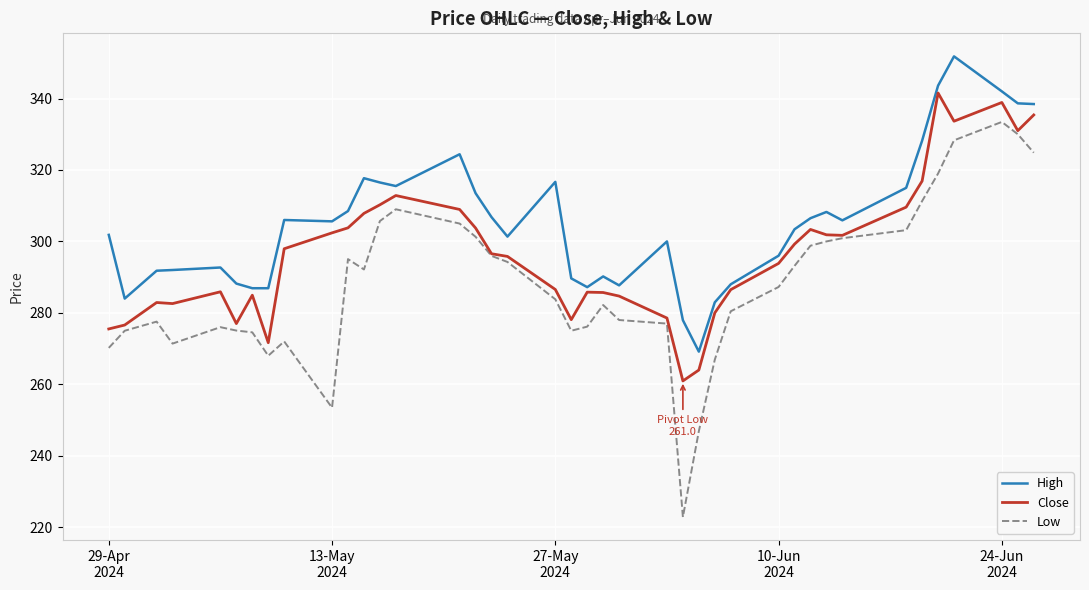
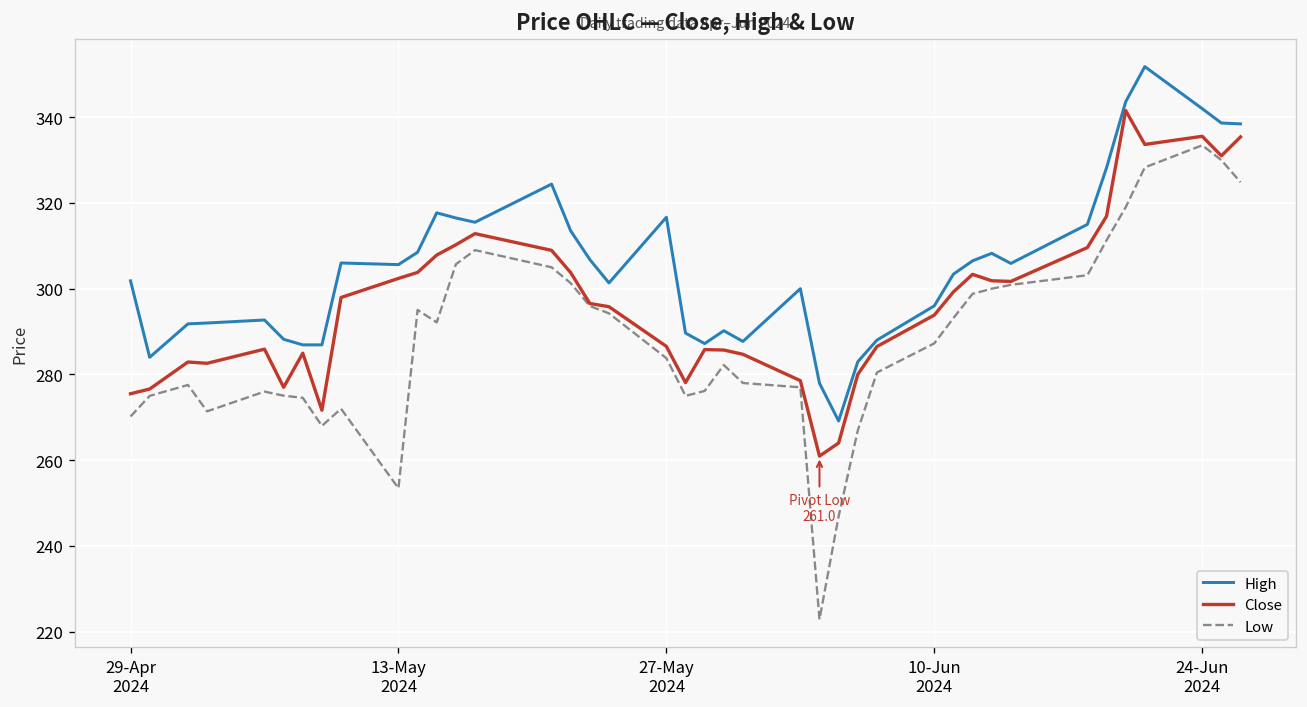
  {
    "High": {
      "29-Apr 2024": 302,
      "13-May 2024": 306,
      "27-May 2024": 317,
      "10-Jun 2024": 296,
      "24-Jun 2024": 342
    },
    "Close": {
      "29-Apr 2024": 276,
      "13-May 2024": 302,
      "27-May 2024": 287,
      "10-Jun 2024": 294,
-     "24-Jun 2024": 339
+     "24-Jun 2024": 336
    },
    "Low": {
      "29-Apr 2024": 270,
      "13-May 2024": 253,
      "27-May 2024": 284,
      "10-Jun 2024": 287,
      "24-Jun 2024": 333
    }
  }
